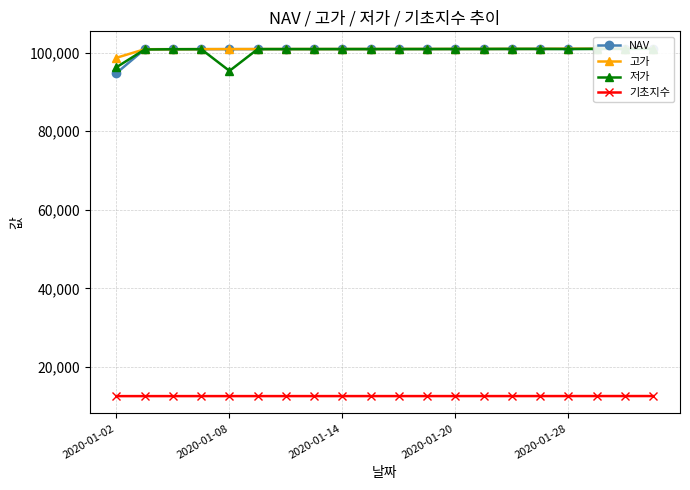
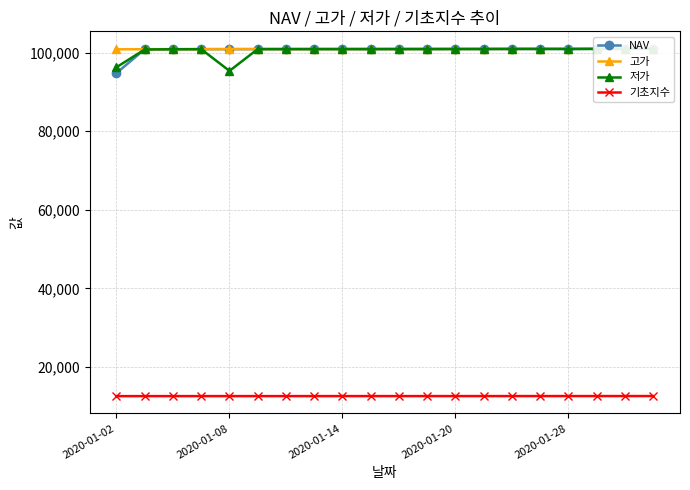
  {
    "NAV": {
      "2020-01-02": "95,000"
    },
    "고가": {
-     "2020-01-02": "99,000"
+     "2020-01-02": "101,000"
    },
    "저가": {
      "2020-01-02": "96,000",
      "2020-01-08": "95,000"
    },
    "기초지수": {
      "2020-01-02": "13,000",
      "2020-01-08": "13,000",
      "2020-01-14": "13,000",
      "2020-01-20": "13,000",
      "2020-01-28": "13,000"
    }
  }
